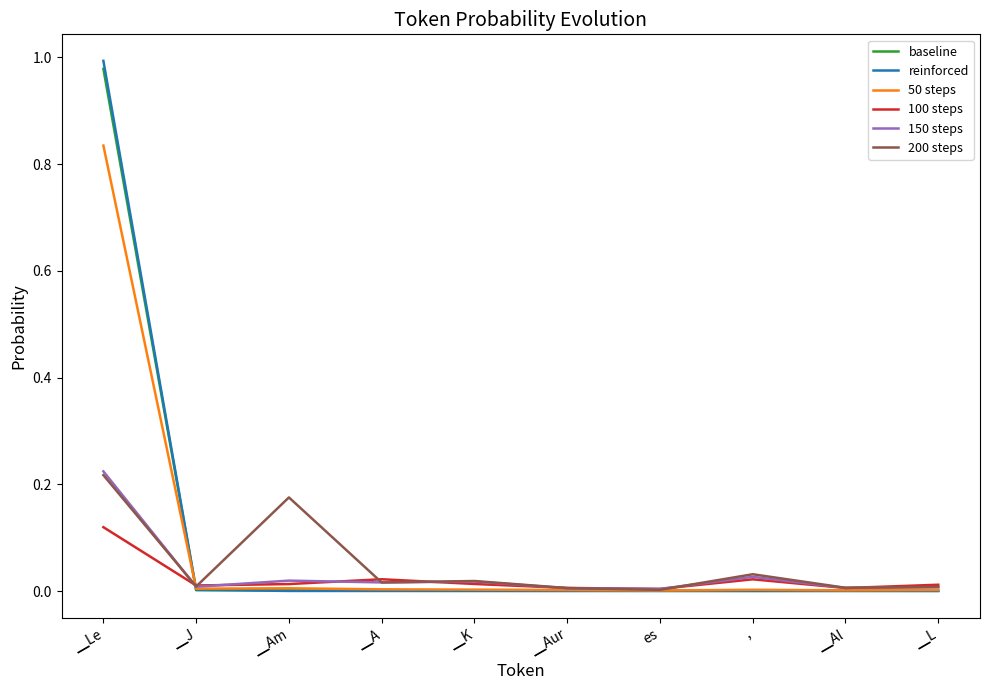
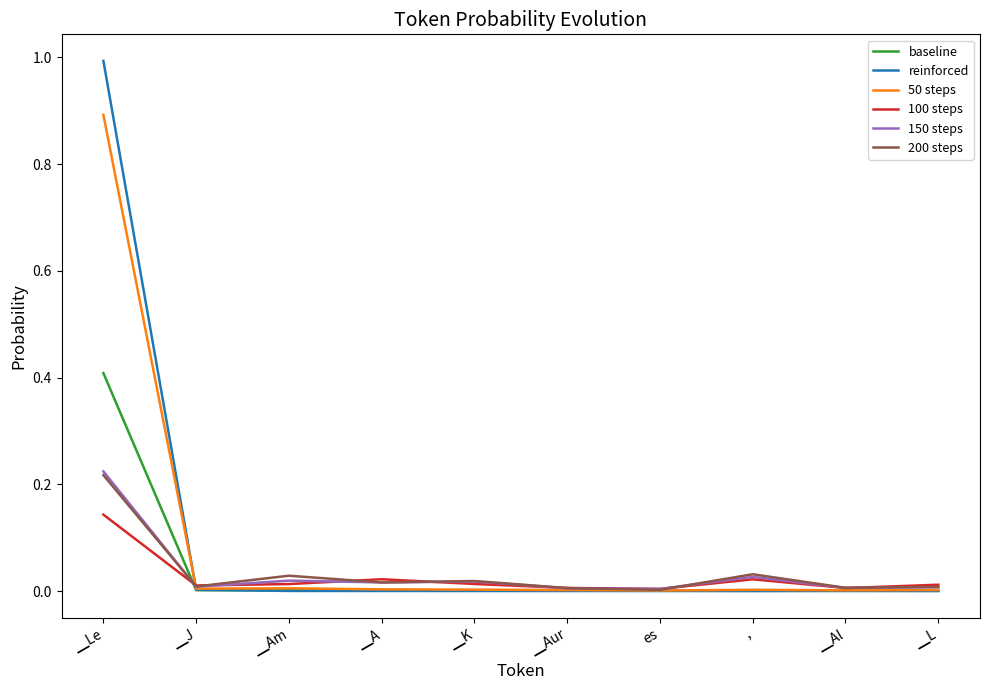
  {
    "baseline": {
-     "▁Le": 0.98
+     "▁Le": 0.41
    },
    "reinforced": {
      "▁Le": 0.99
    },
    "50 steps": {
-     "▁Le": 0.83
+     "▁Le": 0.89
    },
    "100 steps": {
-     "▁Le": 0.12,
+     "▁Le": 0.14,
      "▁Am": 0.01,
      "▁A": 0.02
    },
    "150 steps": {
      "▁Le": 0.22,
      "▁Am": 0.02
    },
    "200 steps": {
      "▁Le": 0.22,
-     "▁Am": 0.18,
+     "▁Am": 0.03,
      ",": 0.03
    }
  }
